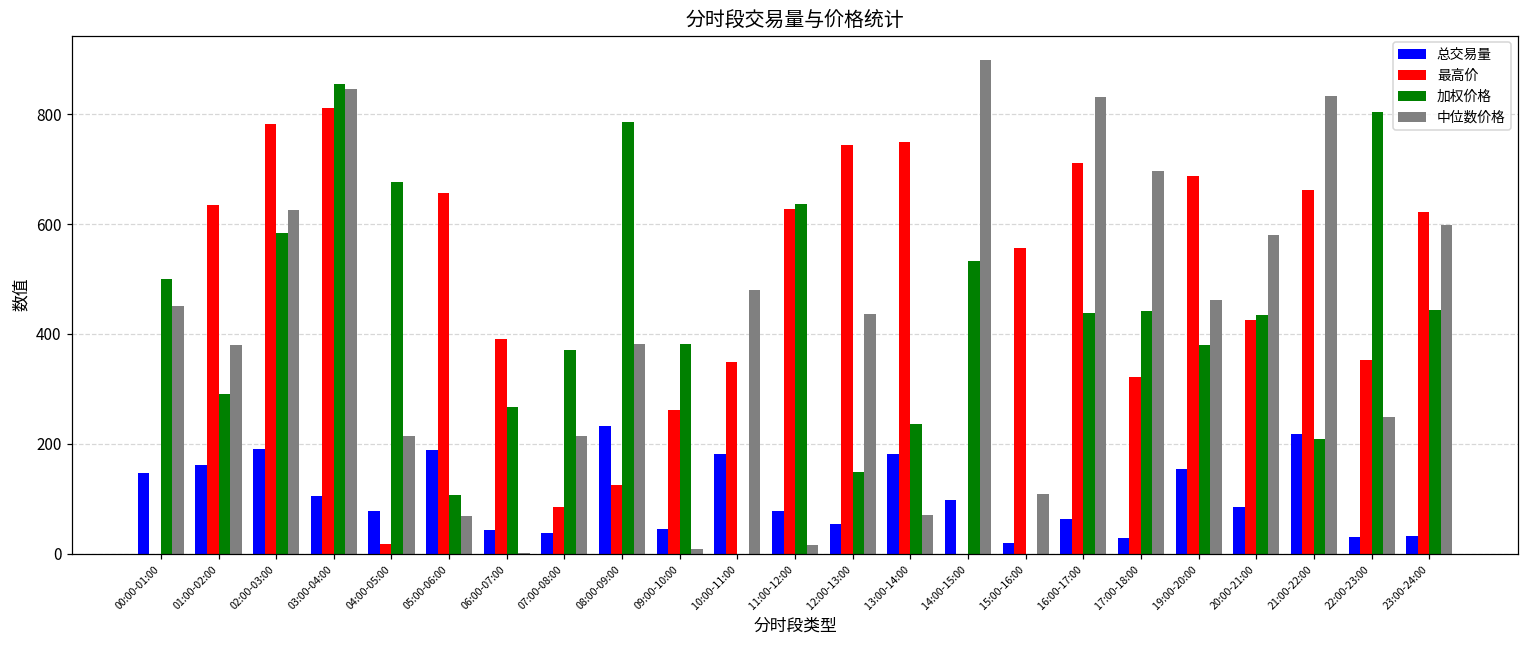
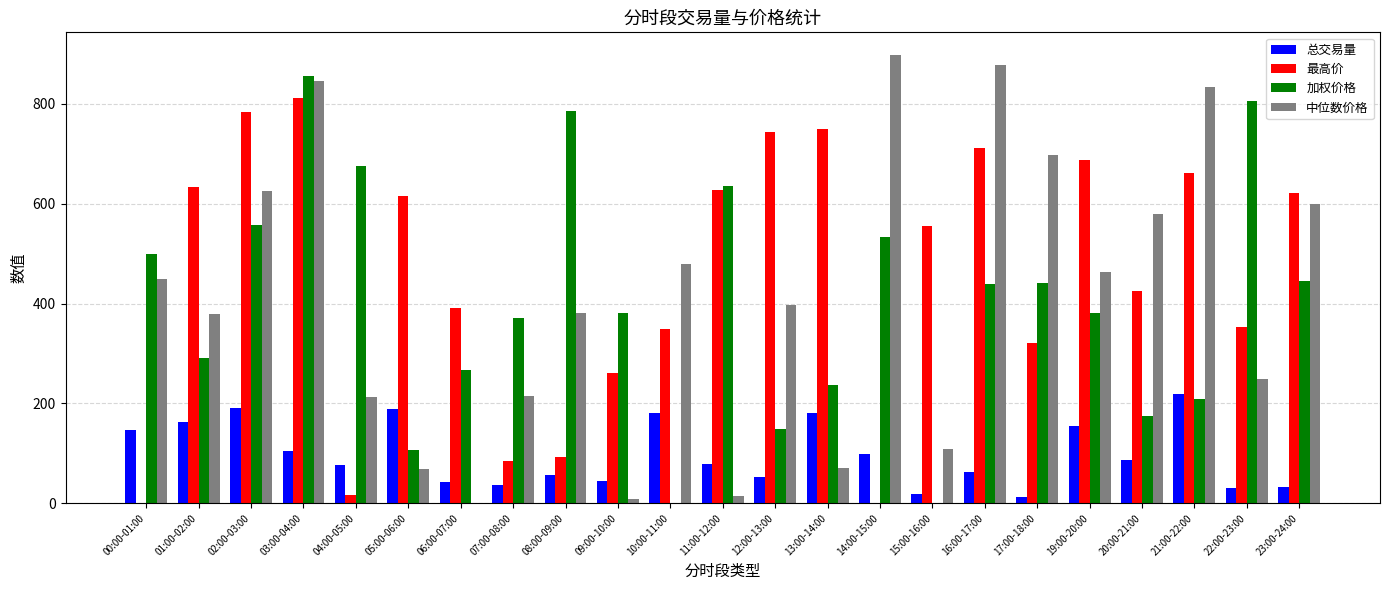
  {
    "总交易量": {
      "00:00-01:00": 150,
      "01:00-02:00": 160,
      "02:00-03:00": 190,
      "03:00-04:00": 100,
      "04:00-05:00": 80,
      "05:00-06:00": 190,
      "06:00-07:00": 40,
      "07:00-08:00": 40,
-     "08:00-09:00": 230,
+     "08:00-09:00": 60,
      "09:00-10:00": 40,
      "10:00-11:00": 180,
      "11:00-12:00": 80,
      "12:00-13:00": 50,
      "13:00-14:00": 180,
      "14:00-15:00": 100,
      "15:00-16:00": 20,
      "16:00-17:00": 60,
-     "17:00-18:00": 30,
+     "17:00-18:00": 10,
      "19:00-20:00": 150,
      "20:00-21:00": 90,
      "21:00-22:00": 220,
      "22:00-23:00": 30,
      "23:00-24:00": 30
    },
    "最高价": {
      "00:00-01:00": 0,
      "01:00-02:00": 630,
      "02:00-03:00": 780,
      "03:00-04:00": 810,
      "04:00-05:00": 20,
-     "05:00-06:00": 660,
+     "05:00-06:00": 620,
      "06:00-07:00": 390,
      "07:00-08:00": 90,
-     "08:00-09:00": 130,
+     "08:00-09:00": 90,
      "09:00-10:00": 260,
      "10:00-11:00": 350,
      "11:00-12:00": 630,
      "12:00-13:00": 740,
      "13:00-14:00": 750,
      "14:00-15:00": 0,
      "15:00-16:00": 560,
      "16:00-17:00": 710,
      "17:00-18:00": 320,
      "19:00-20:00": 690,
      "20:00-21:00": 430,
      "21:00-22:00": 660,
      "22:00-23:00": 350,
      "23:00-24:00": 620
    },
    "加权价格": {
      "00:00-01:00": 500,
      "01:00-02:00": 290,
-     "02:00-03:00": 580,
+     "02:00-03:00": 560,
      "03:00-04:00": 860,
      "04:00-05:00": 680,
      "05:00-06:00": 110,
      "06:00-07:00": 270,
      "07:00-08:00": 370,
      "08:00-09:00": 790,
      "09:00-10:00": 380,
      "10:00-11:00": 0,
      "11:00-12:00": 640,
      "12:00-13:00": 150,
      "13:00-14:00": 240,
      "14:00-15:00": 530,
      "15:00-16:00": 0,
      "16:00-17:00": 440,
      "17:00-18:00": 440,
      "19:00-20:00": 380,
-     "20:00-21:00": 430,
+     "20:00-21:00": 170,
      "21:00-22:00": 210,
      "22:00-23:00": 810,
      "23:00-24:00": 440
    },
    "中位数价格": {
      "00:00-01:00": 450,
      "01:00-02:00": 380,
      "02:00-03:00": 630,
      "03:00-04:00": 850,
      "04:00-05:00": 210,
      "05:00-06:00": 70,
      "07:00-08:00": 210,
      "08:00-09:00": 380,
      "09:00-10:00": 10,
      "10:00-11:00": 480,
      "11:00-12:00": 20,
-     "12:00-13:00": 440,
+     "12:00-13:00": 400,
      "13:00-14:00": 70,
      "14:00-15:00": 900,
      "15:00-16:00": 110,
-     "16:00-17:00": 830,
+     "16:00-17:00": 880,
      "17:00-18:00": 700,
      "19:00-20:00": 460,
      "20:00-21:00": 580,
      "21:00-22:00": 830,
      "22:00-23:00": 250,
      "23:00-24:00": 600
    }
  }
